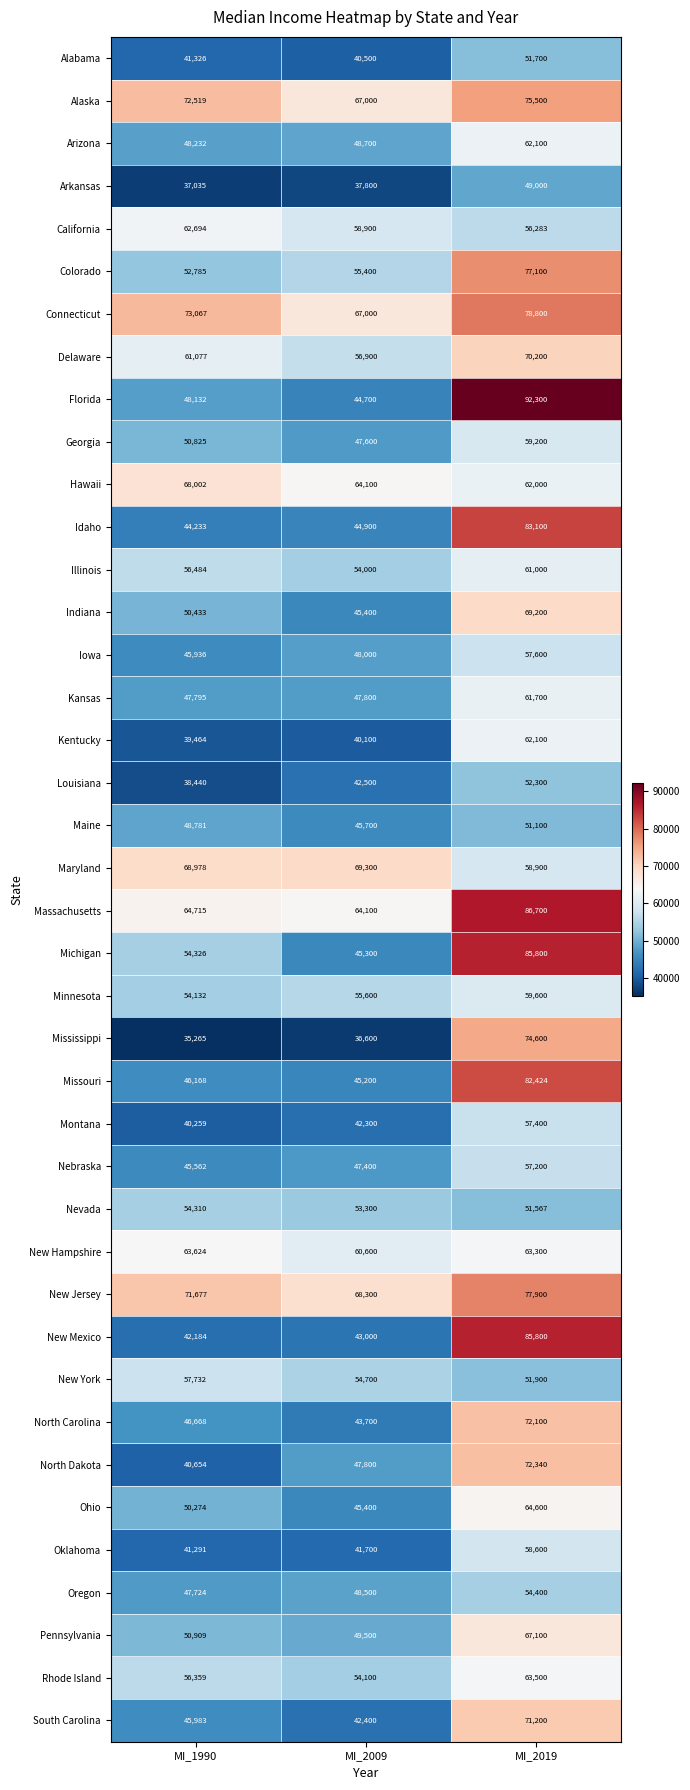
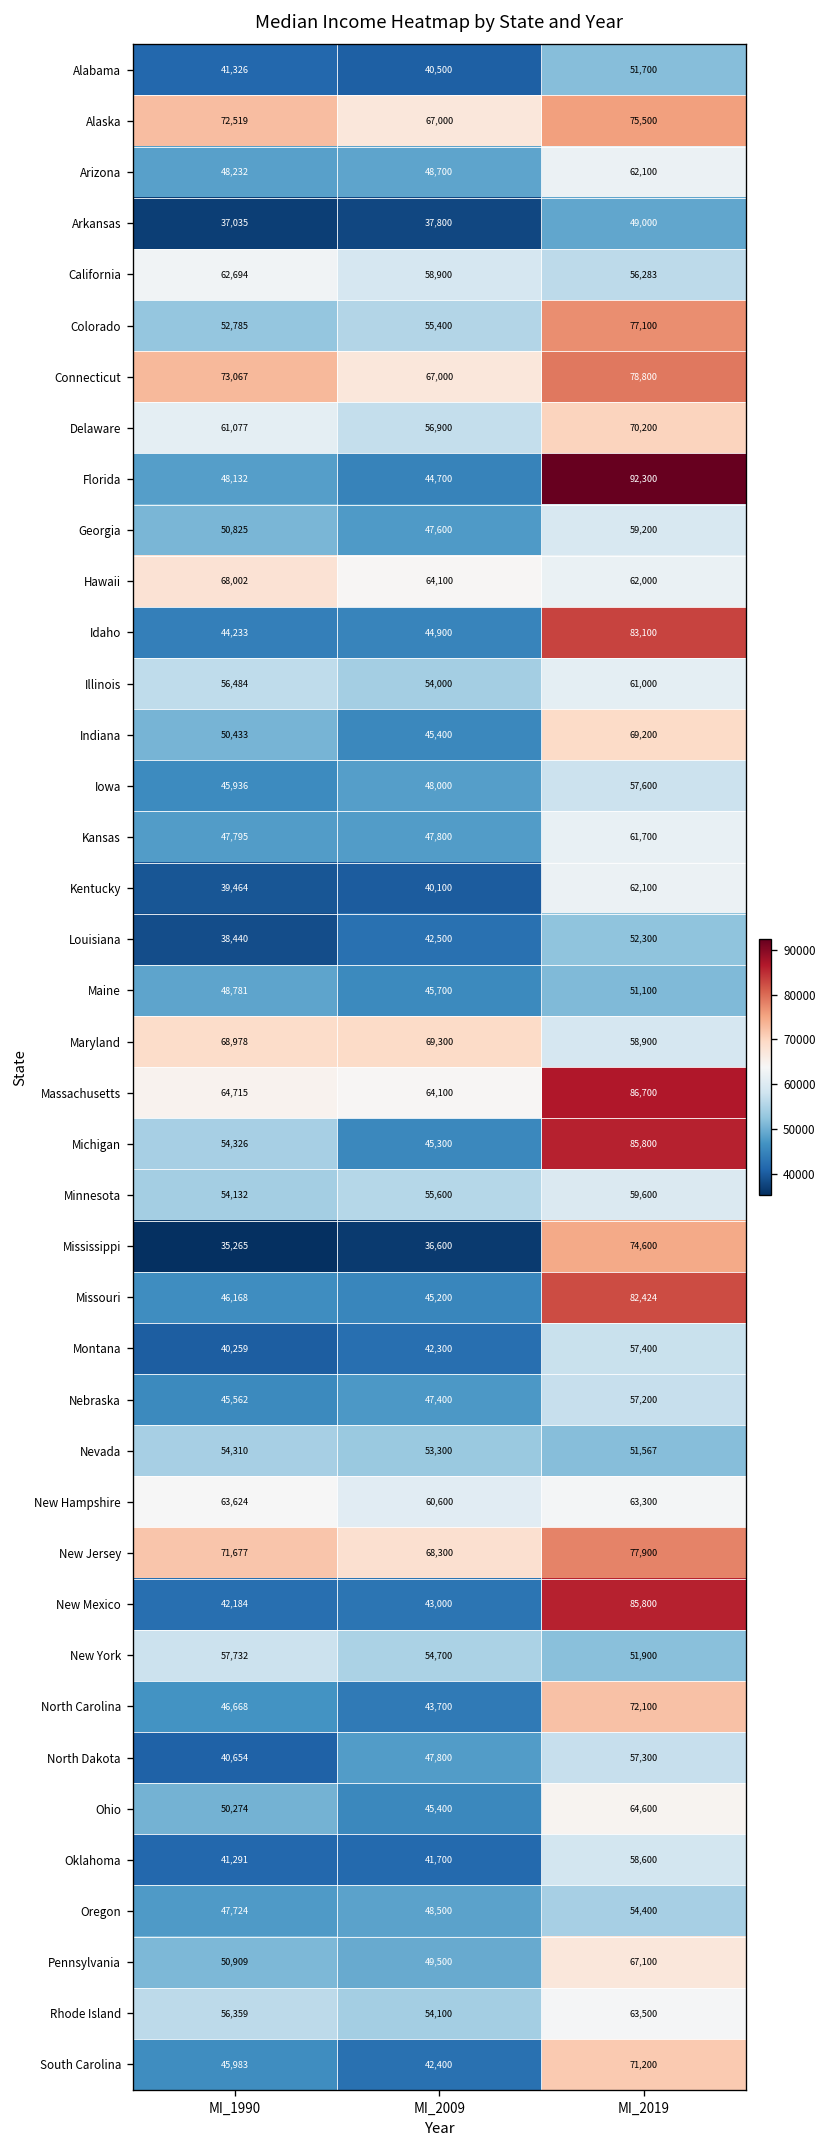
  {
    "Alabama": {
      "MI_1990": "41,326",
      "MI_2009": "40,500",
      "MI_2019": "51,700"
    },
    "Alaska": {
      "MI_1990": "72,519",
      "MI_2009": "67,000",
      "MI_2019": "75,500"
    },
    "Arizona": {
      "MI_1990": "48,232",
      "MI_2009": "48,700",
      "MI_2019": "62,100"
    },
    "Arkansas": {
      "MI_1990": "37,035",
      "MI_2009": "37,800",
      "MI_2019": "49,000"
    },
    "California": {
      "MI_1990": "62,694",
      "MI_2009": "58,900",
      "MI_2019": "56,283"
    },
    "Colorado": {
      "MI_1990": "52,785",
      "MI_2009": "55,400",
      "MI_2019": "77,100"
    },
    "Connecticut": {
      "MI_1990": "73,067",
      "MI_2009": "67,000",
      "MI_2019": "78,800"
    },
    "Delaware": {
      "MI_1990": "61,077",
      "MI_2009": "56,900",
      "MI_2019": "70,200"
    },
    "Florida": {
      "MI_1990": "48,132",
      "MI_2009": "44,700",
      "MI_2019": "92,300"
    },
    "Georgia": {
      "MI_1990": "50,825",
      "MI_2009": "47,600",
      "MI_2019": "59,200"
    },
    "Hawaii": {
      "MI_1990": "68,002",
      "MI_2009": "64,100",
      "MI_2019": "62,000"
    },
    "Idaho": {
      "MI_1990": "44,233",
      "MI_2009": "44,900",
      "MI_2019": "83,100"
    },
    "Illinois": {
      "MI_1990": "56,484",
      "MI_2009": "54,000",
      "MI_2019": "61,000"
    },
    "Indiana": {
      "MI_1990": "50,433",
      "MI_2009": "45,400",
      "MI_2019": "69,200"
    },
    "Iowa": {
      "MI_1990": "45,936",
      "MI_2009": "48,000",
      "MI_2019": "57,600"
    },
    "Kansas": {
      "MI_1990": "47,795",
      "MI_2009": "47,800",
      "MI_2019": "61,700"
    },
    "Kentucky": {
      "MI_1990": "39,464",
      "MI_2009": "40,100",
      "MI_2019": "62,100"
    },
    "Louisiana": {
      "MI_1990": "38,440",
      "MI_2009": "42,500",
      "MI_2019": "52,300"
    },
    "Maine": {
      "MI_1990": "48,781",
      "MI_2009": "45,700",
      "MI_2019": "51,100"
    },
    "Maryland": {
      "MI_1990": "68,978",
      "MI_2009": "69,300",
      "MI_2019": "58,900"
    },
    "Massachusetts": {
      "MI_1990": "64,715",
      "MI_2009": "64,100",
      "MI_2019": "86,700"
    },
    "Michigan": {
      "MI_1990": "54,326",
      "MI_2009": "45,300",
      "MI_2019": "85,800"
    },
    "Minnesota": {
      "MI_1990": "54,132",
      "MI_2009": "55,600",
      "MI_2019": "59,600"
    },
    "Mississippi": {
      "MI_1990": "35,265",
      "MI_2009": "36,600",
      "MI_2019": "74,600"
    },
    "Missouri": {
      "MI_1990": "46,168",
      "MI_2009": "45,200",
      "MI_2019": "82,424"
    },
    "Montana": {
      "MI_1990": "40,259",
      "MI_2009": "42,300",
      "MI_2019": "57,400"
    },
    "Nebraska": {
      "MI_1990": "45,562",
      "MI_2009": "47,400",
      "MI_2019": "57,200"
    },
    "Nevada": {
      "MI_1990": "54,310",
      "MI_2009": "53,300",
      "MI_2019": "51,567"
    },
    "New Hampshire": {
      "MI_1990": "63,624",
      "MI_2009": "60,600",
      "MI_2019": "63,300"
    },
    "New Jersey": {
      "MI_1990": "71,677",
      "MI_2009": "68,300",
      "MI_2019": "77,900"
    },
    "New Mexico": {
      "MI_1990": "42,184",
      "MI_2009": "43,000",
      "MI_2019": "85,800"
    },
    "New York": {
      "MI_1990": "57,732",
      "MI_2009": "54,700",
      "MI_2019": "51,900"
    },
    "North Carolina": {
      "MI_1990": "46,668",
      "MI_2009": "43,700",
      "MI_2019": "72,100"
    },
    "North Dakota": {
      "MI_1990": "40,654",
      "MI_2009": "47,800",
-     "MI_2019": "72,340"
+     "MI_2019": "57,300"
    },
    "Ohio": {
      "MI_1990": "50,274",
      "MI_2009": "45,400",
      "MI_2019": "64,600"
    },
    "Oklahoma": {
      "MI_1990": "41,291",
      "MI_2009": "41,700",
      "MI_2019": "58,600"
    },
    "Oregon": {
      "MI_1990": "47,724",
      "MI_2009": "48,500",
      "MI_2019": "54,400"
    },
    "Pennsylvania": {
      "MI_1990": "50,909",
      "MI_2009": "49,500",
      "MI_2019": "67,100"
    },
    "Rhode Island": {
      "MI_1990": "56,359",
      "MI_2009": "54,100",
      "MI_2019": "63,500"
    },
    "South Carolina": {
      "MI_1990": "45,983",
      "MI_2009": "42,400",
      "MI_2019": "71,200"
    }
  }
